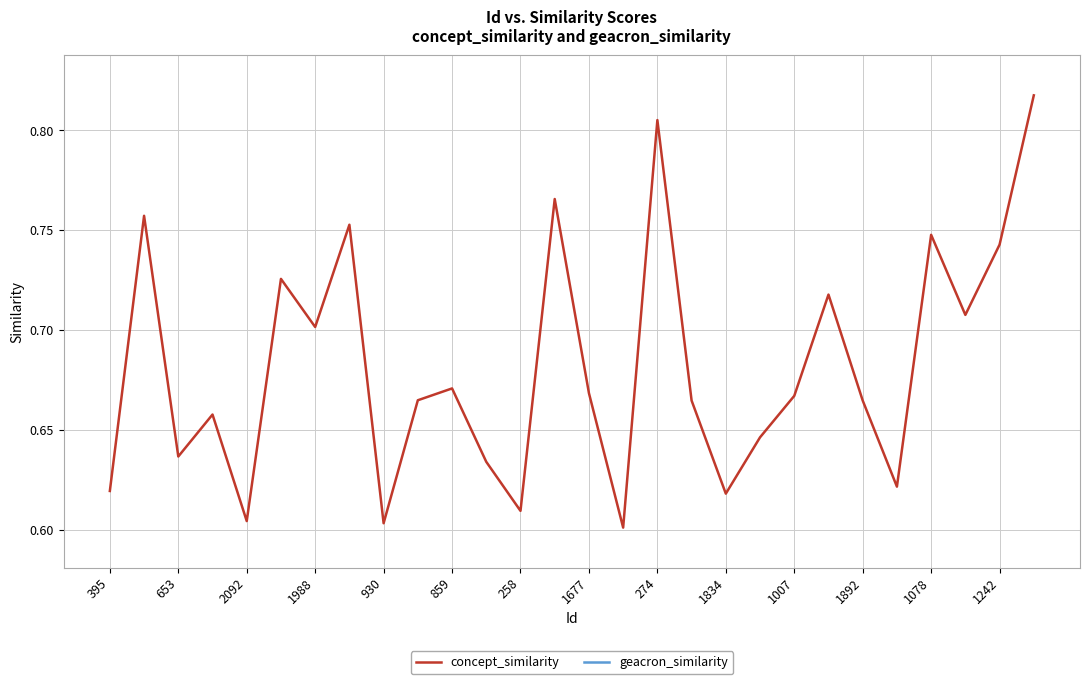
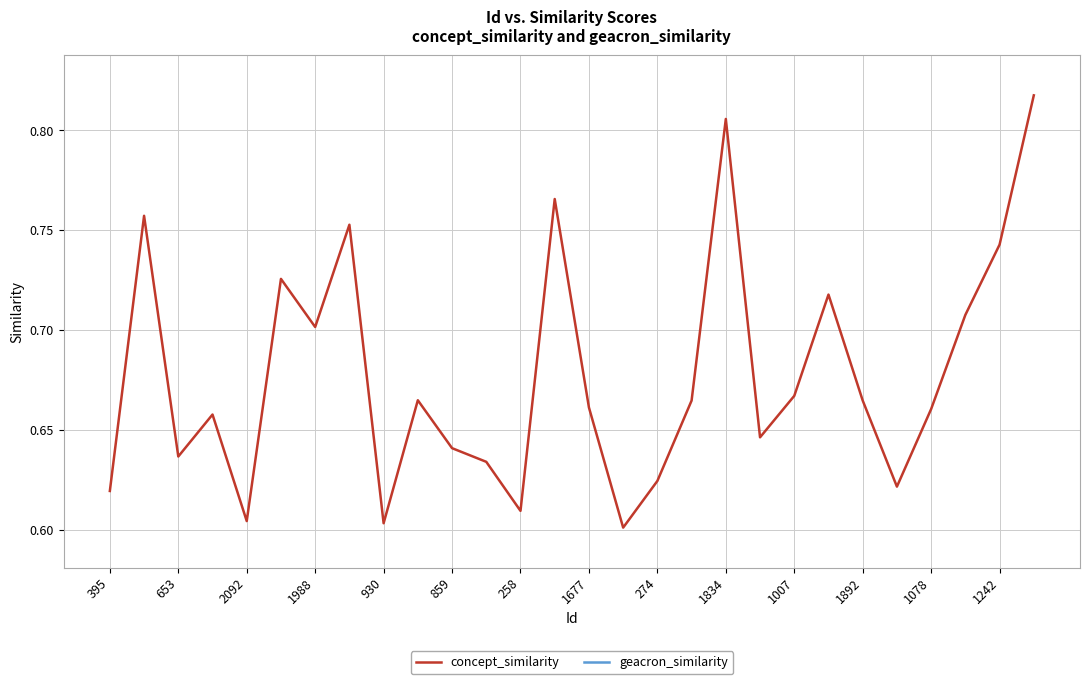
  {
    "395": 0.620,
    "653": 0.637,
    "2092": 0.604,
    "1988": 0.702,
    "930": 0.603,
-   "859": 0.671,
+   "859": 0.641,
    "258": 0.610,
-   "1677": 0.669,
-   "274": 0.805,
-   "1834": 0.618,
+   "1677": 0.661,
+   "274": 0.625,
+   "1834": 0.806,
    "1007": 0.667,
    "1892": 0.665,
-   "1078": 0.748,
+   "1078": 0.661,
    "1242": 0.743
  }
